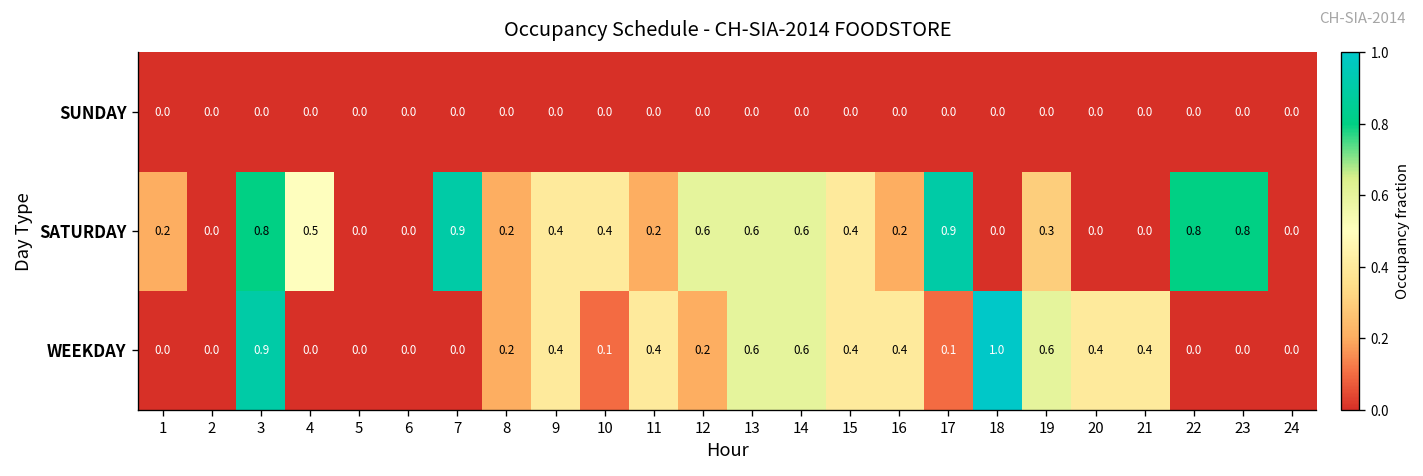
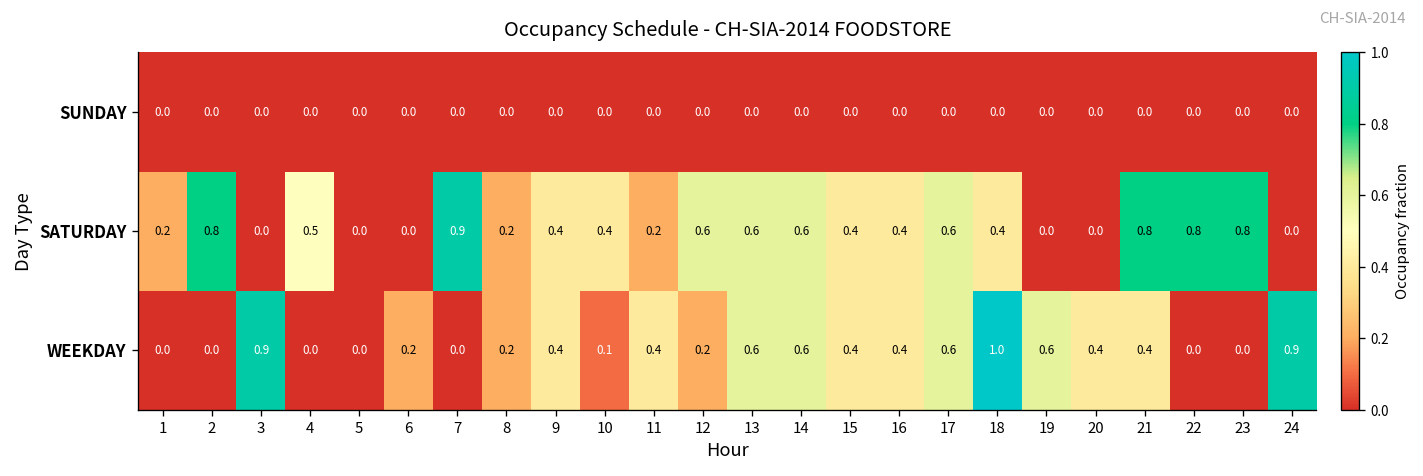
  {
    "SUNDAY": {
      "1": 0.0,
      "2": 0.0,
      "3": 0.0,
      "4": 0.0,
      "5": 0.0,
      "6": 0.0,
      "7": 0.0,
      "8": 0.0,
      "9": 0.0,
      "10": 0.0,
      "11": 0.0,
      "12": 0.0,
      "13": 0.0,
      "14": 0.0,
      "15": 0.0,
      "16": 0.0,
      "17": 0.0,
      "18": 0.0,
      "19": 0.0,
      "20": 0.0,
      "21": 0.0,
      "22": 0.0,
      "23": 0.0,
      "24": 0.0
    },
    "SATURDAY": {
      "1": 0.2,
-     "2": 0.0,
-     "3": 0.8,
+     "2": 0.8,
+     "3": 0.0,
      "4": 0.5,
      "5": 0.0,
      "6": 0.0,
      "7": 0.9,
      "8": 0.2,
      "9": 0.4,
      "10": 0.4,
      "11": 0.2,
      "12": 0.6,
      "13": 0.6,
      "14": 0.6,
      "15": 0.4,
-     "16": 0.2,
-     "17": 0.9,
-     "18": 0.0,
-     "19": 0.3,
+     "16": 0.4,
+     "17": 0.6,
+     "18": 0.4,
+     "19": 0.0,
      "20": 0.0,
-     "21": 0.0,
+     "21": 0.8,
      "22": 0.8,
      "23": 0.8,
      "24": 0.0
    },
    "WEEKDAY": {
      "1": 0.0,
      "2": 0.0,
      "3": 0.9,
      "4": 0.0,
      "5": 0.0,
-     "6": 0.0,
+     "6": 0.2,
      "7": 0.0,
      "8": 0.2,
      "9": 0.4,
      "10": 0.1,
      "11": 0.4,
      "12": 0.2,
      "13": 0.6,
      "14": 0.6,
      "15": 0.4,
      "16": 0.4,
-     "17": 0.1,
+     "17": 0.6,
      "18": 1.0,
      "19": 0.6,
      "20": 0.4,
      "21": 0.4,
      "22": 0.0,
      "23": 0.0,
-     "24": 0.0
+     "24": 0.9
    }
  }
